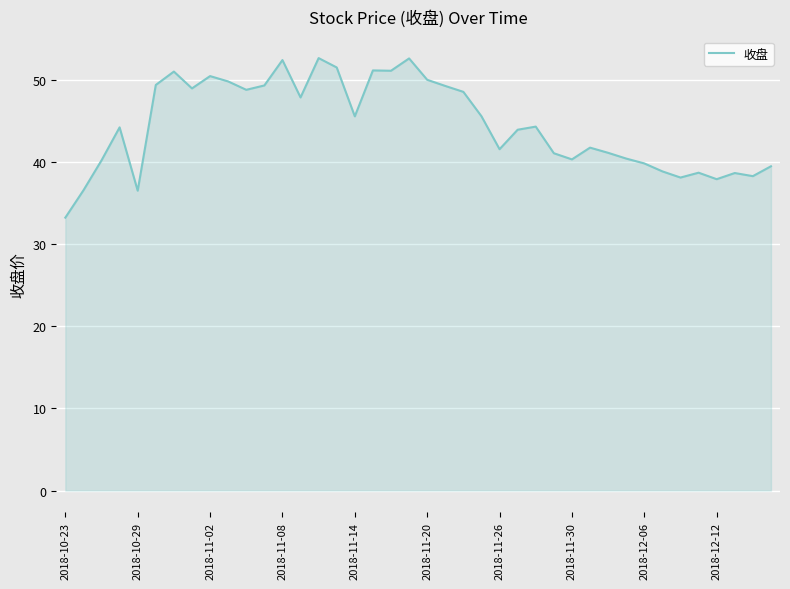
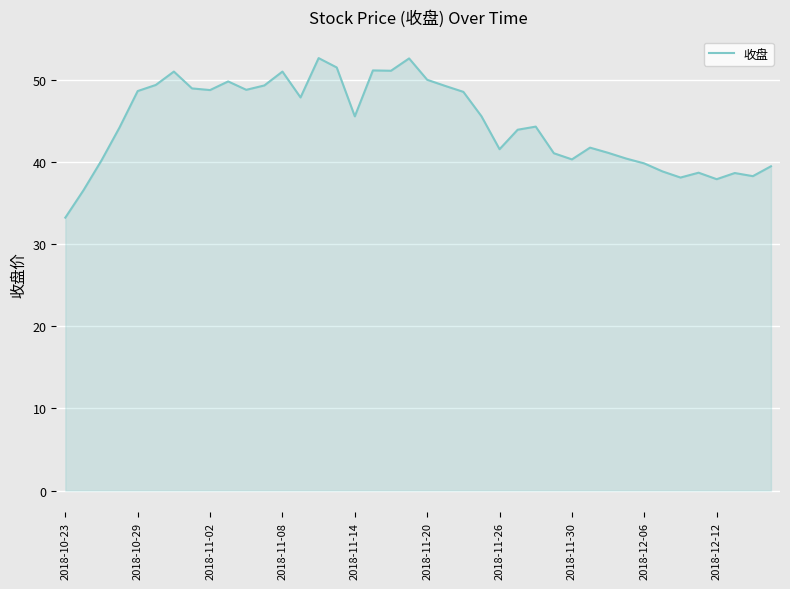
  {
    "2018-10-23": 33,
-   "2018-10-29": 37,
-   "2018-11-02": 50,
-   "2018-11-08": 52,
+   "2018-10-29": 49,
+   "2018-11-02": 49,
+   "2018-11-08": 51,
    "2018-11-14": 46,
    "2018-11-20": 50,
    "2018-11-26": 42,
    "2018-11-30": 40,
    "2018-12-06": 40,
    "2018-12-12": 38
  }
